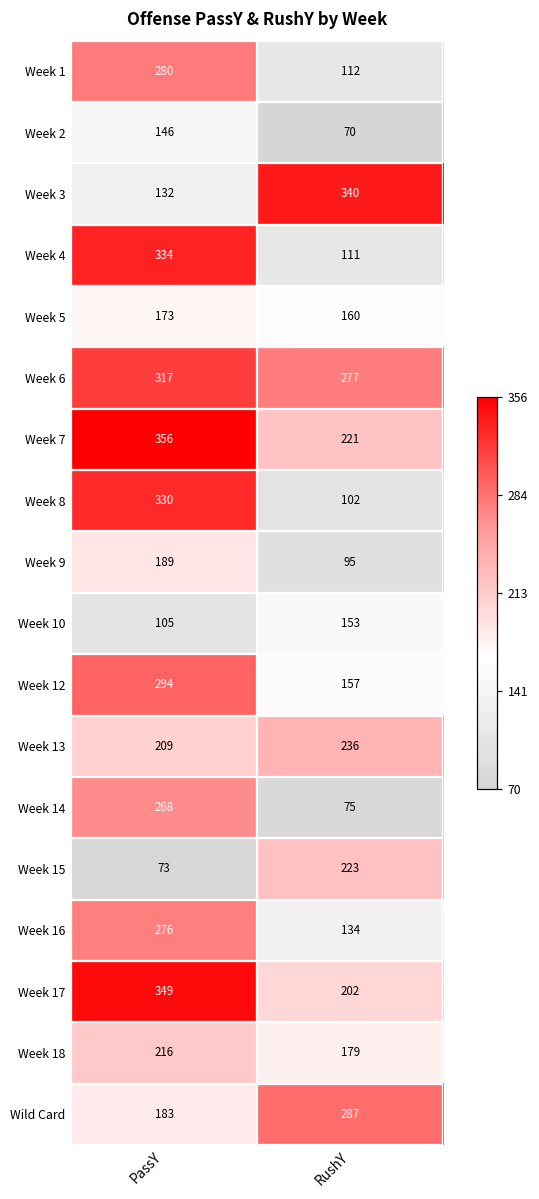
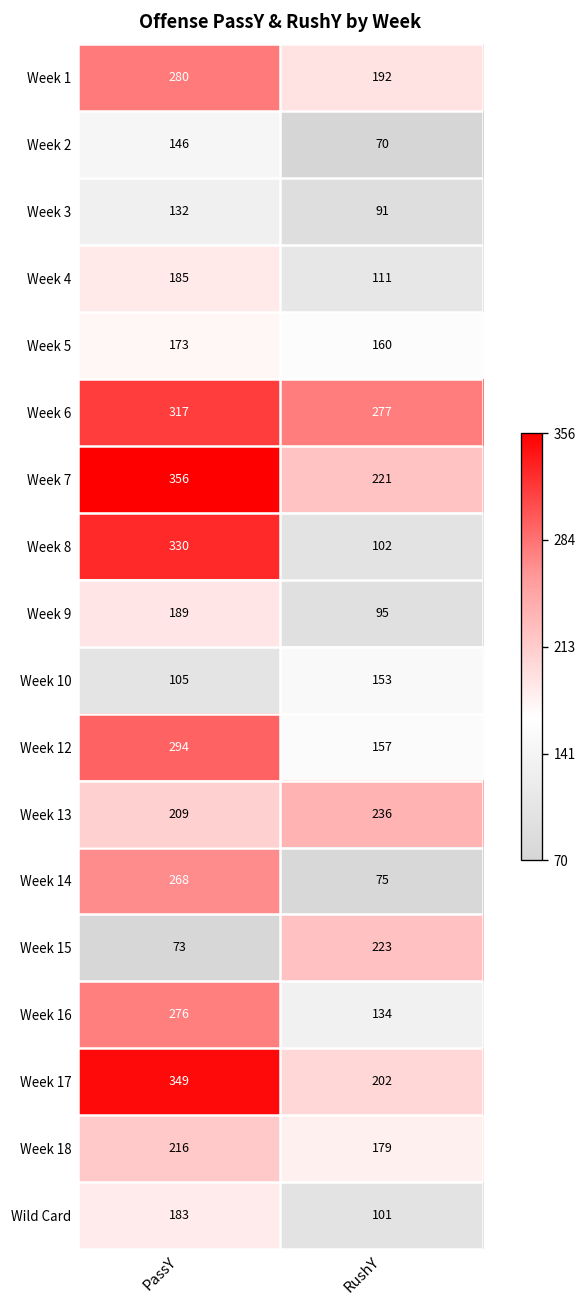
  {
    "Week 1": {
      "PassY": 280,
-     "RushY": 112
+     "RushY": 192
    },
    "Week 2": {
      "PassY": 146,
      "RushY": 70
    },
    "Week 3": {
      "PassY": 132,
-     "RushY": 340
+     "RushY": 91
    },
    "Week 4": {
-     "PassY": 334,
+     "PassY": 185,
      "RushY": 111
    },
    "Week 5": {
      "PassY": 173,
      "RushY": 160
    },
    "Week 6": {
      "PassY": 317,
      "RushY": 277
    },
    "Week 7": {
      "PassY": 356,
      "RushY": 221
    },
    "Week 8": {
      "PassY": 330,
      "RushY": 102
    },
    "Week 9": {
      "PassY": 189,
      "RushY": 95
    },
    "Week 10": {
      "PassY": 105,
      "RushY": 153
    },
    "Week 12": {
      "PassY": 294,
      "RushY": 157
    },
    "Week 13": {
      "PassY": 209,
      "RushY": 236
    },
    "Week 14": {
      "PassY": 268,
      "RushY": 75
    },
    "Week 15": {
      "PassY": 73,
      "RushY": 223
    },
    "Week 16": {
      "PassY": 276,
      "RushY": 134
    },
    "Week 17": {
      "PassY": 349,
      "RushY": 202
    },
    "Week 18": {
      "PassY": 216,
      "RushY": 179
    },
    "Wild Card": {
      "PassY": 183,
-     "RushY": 287
+     "RushY": 101
    }
  }
